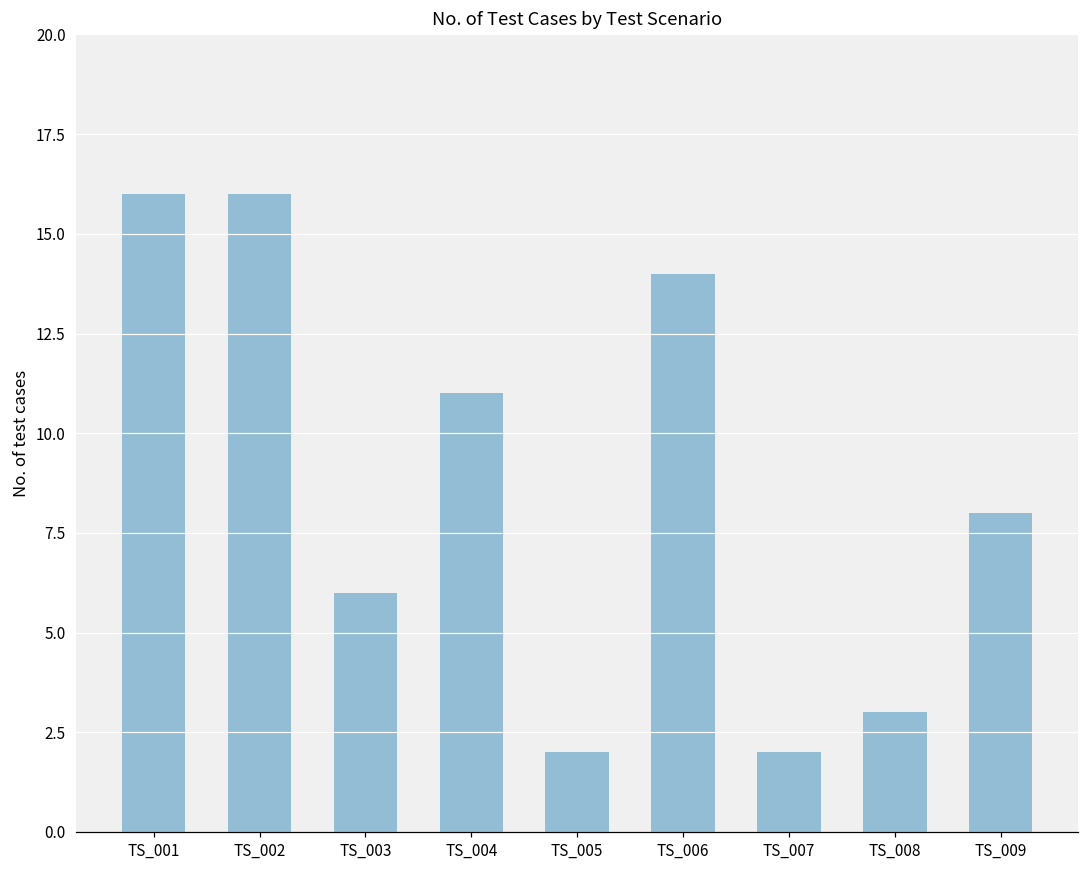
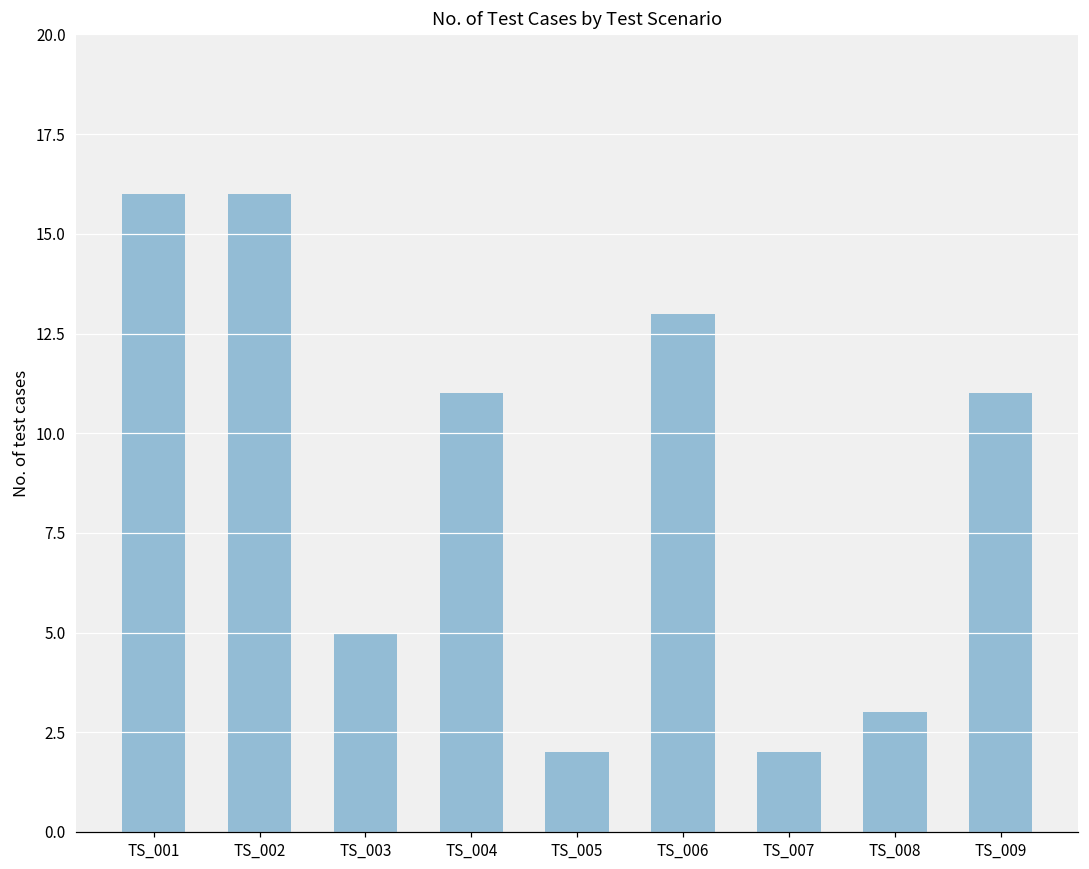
  {
    "TS_001": 16,
    "TS_002": 16,
-   "TS_003": 6,
+   "TS_003": 5,
    "TS_004": 11,
    "TS_005": 2,
-   "TS_006": 14,
+   "TS_006": 13,
    "TS_007": 2,
    "TS_008": 3,
-   "TS_009": 8
+   "TS_009": 11
  }
